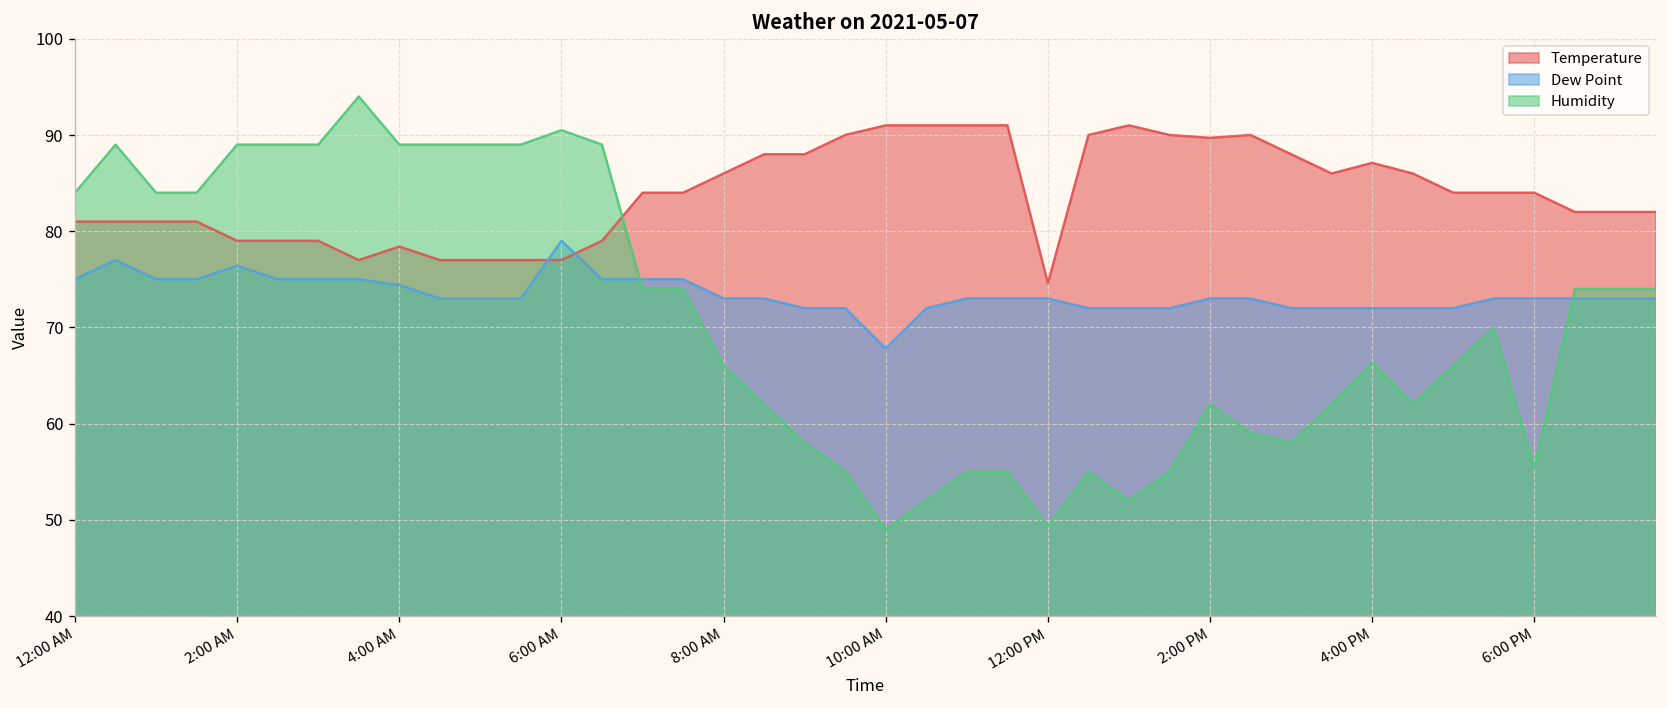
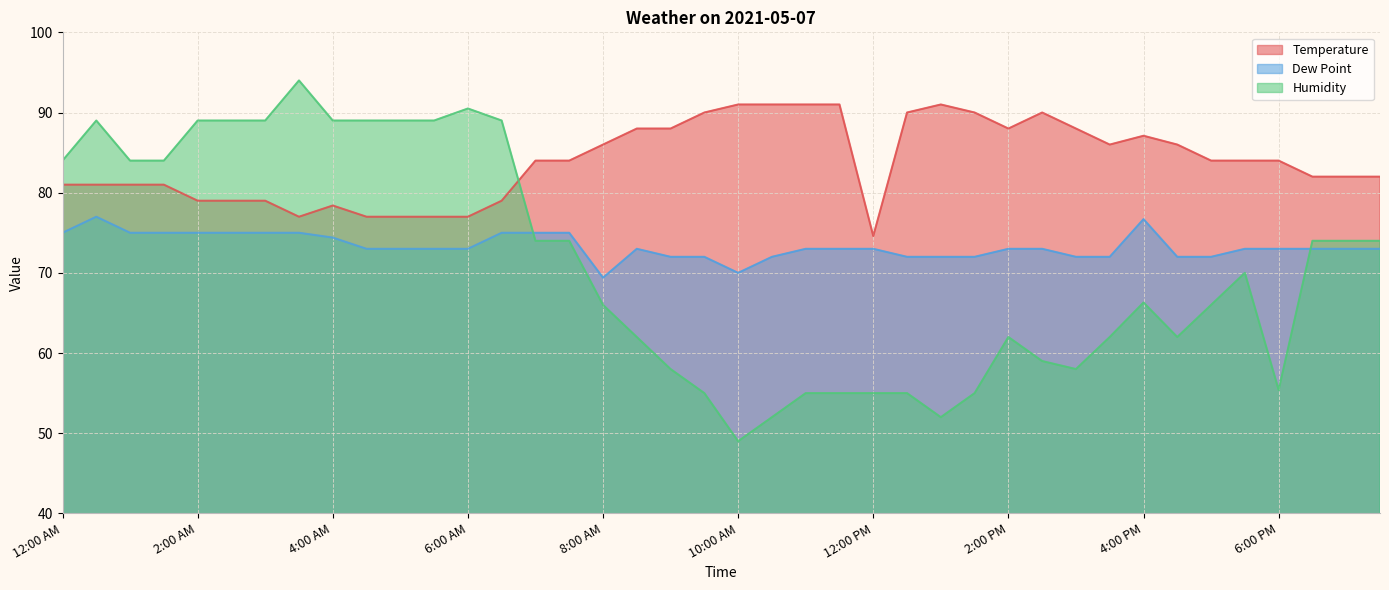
  {
    "Temperature": {
      "12:00 AM": 81,
      "2:00 AM": 79,
      "4:00 AM": 78,
      "6:00 AM": 77,
      "8:00 AM": 86,
      "10:00 AM": 91,
      "12:00 PM": 75,
-     "2:00 PM": 90,
+     "2:00 PM": 88,
      "4:00 PM": 87,
      "6:00 PM": 84
    },
    "Dew Point": {
      "12:00 AM": 75,
-     "2:00 AM": 76,
+     "2:00 AM": 75,
      "4:00 AM": 74,
-     "6:00 AM": 79,
-     "8:00 AM": 73,
-     "10:00 AM": 68,
+     "6:00 AM": 73,
+     "8:00 AM": 69,
+     "10:00 AM": 70,
      "12:00 PM": 73,
      "2:00 PM": 73,
-     "4:00 PM": 72,
+     "4:00 PM": 77,
      "6:00 PM": 73
    },
    "Humidity": {
      "12:00 AM": 84,
      "2:00 AM": 89,
      "4:00 AM": 89,
      "6:00 AM": 91,
      "8:00 AM": 66,
      "10:00 AM": 49,
-     "12:00 PM": 49,
+     "12:00 PM": 55,
      "2:00 PM": 62,
      "4:00 PM": 66,
      "6:00 PM": 55
    }
  }
